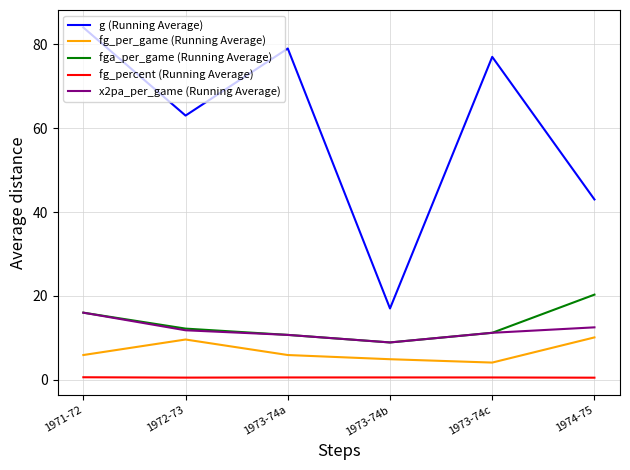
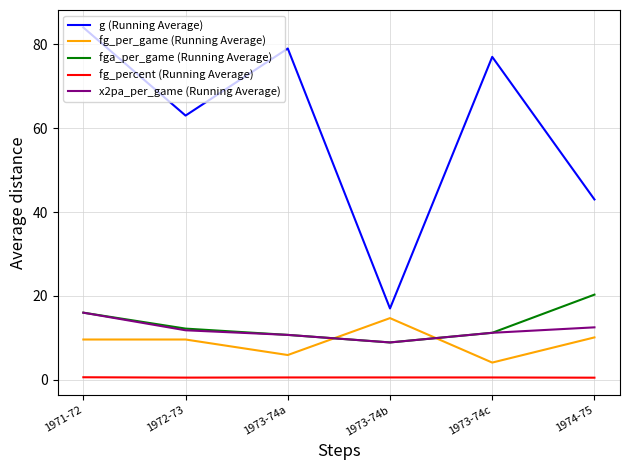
  {
    "g (Running Average)": {
      "1972-73": 63,
      "1973-74a": 79,
      "1973-74b": 17,
      "1973-74c": 77,
      "1974-75": 43
    },
    "fg_per_game (Running Average)": {
-     "1971-72": 6,
+     "1971-72": 10,
      "1972-73": 10,
      "1973-74a": 6,
-     "1973-74b": 5,
+     "1973-74b": 15,
      "1973-74c": 4,
      "1974-75": 10
    },
    "fga_per_game (Running Average)": {
      "1974-75": 20
    },
    "fg_percent (Running Average)": {
      "1971-72": 1,
      "1972-73": 1,
      "1973-74a": 1,
      "1973-74b": 1,
      "1973-74c": 1,
      "1974-75": 0
    },
    "x2pa_per_game (Running Average)": {
      "1974-75": 13
    }
  }
